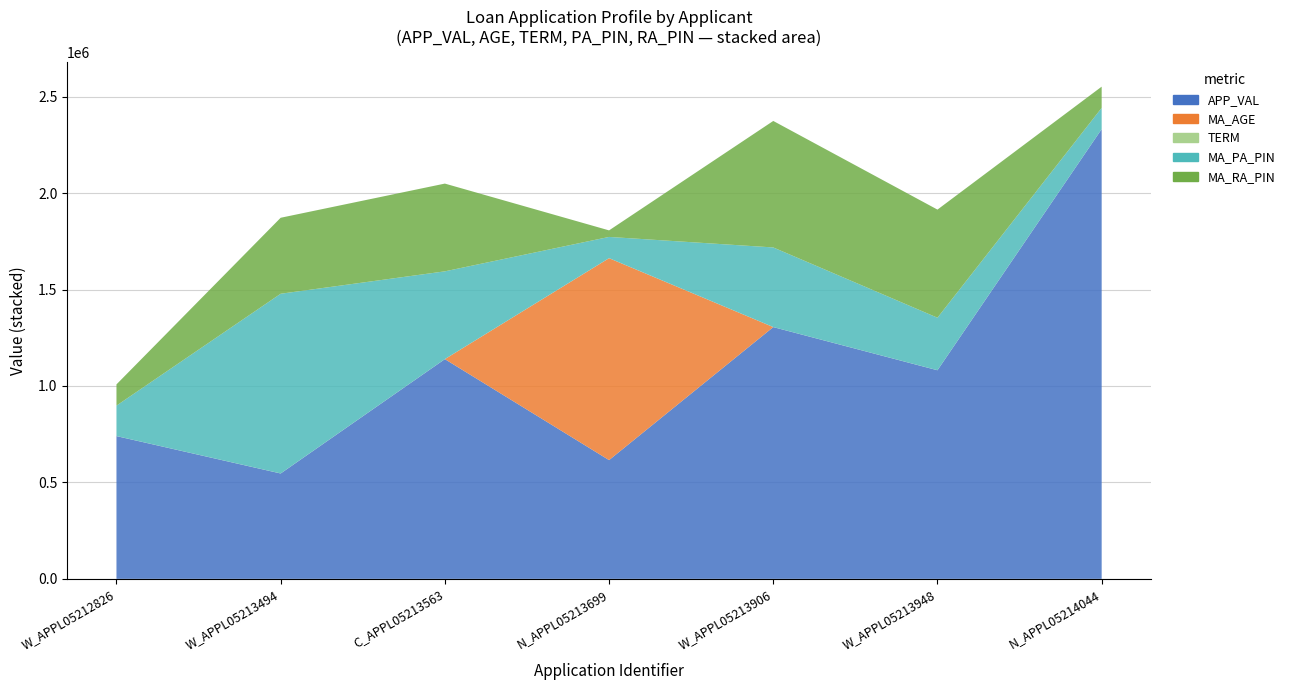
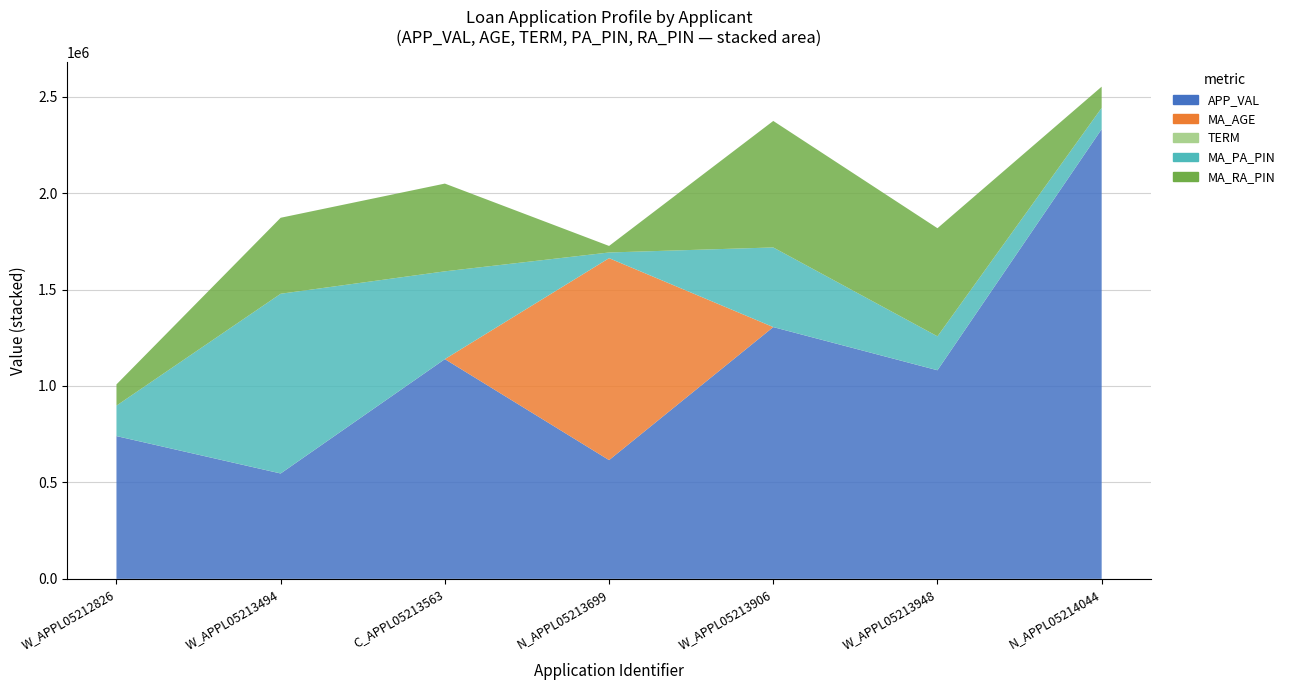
  {
    "APP_VAL": {
      "N_APPL05213699": 620000
    },
    "MA_PA_PIN": {
      "W_APPL05212826": 160000,
      "W_APPL05213494": 930000,
      "C_APPL05213563": 460000,
-     "N_APPL05213699": 110000,
+     "N_APPL05213699": 30000,
      "W_APPL05213906": 410000,
-     "W_APPL05213948": 270000,
+     "W_APPL05213948": 180000,
      "N_APPL05214044": 110000
    },
    "MA_RA_PIN": {
      "W_APPL05212826": 110000,
      "W_APPL05213494": 390000,
      "C_APPL05213563": 460000,
      "N_APPL05213699": 30000,
      "W_APPL05213906": 660000,
      "W_APPL05213948": 560000,
      "N_APPL05214044": 110000
    }
  }
